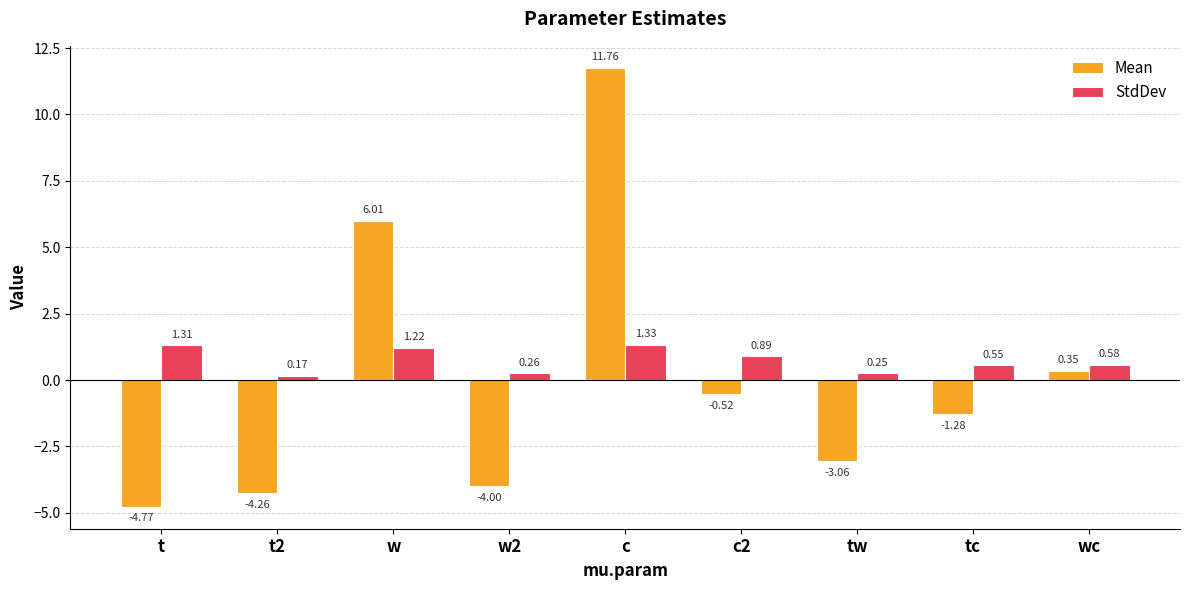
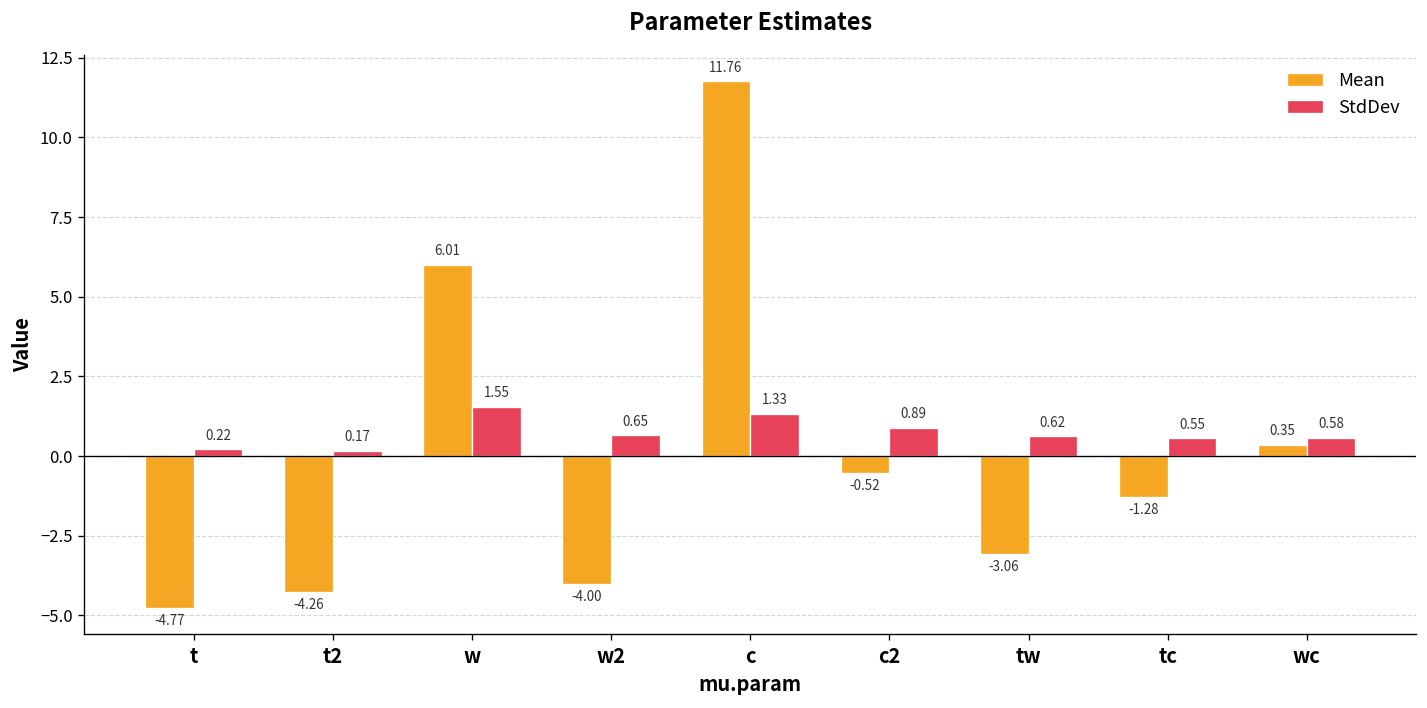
  {
    "Mean": {
      "t": -4.77,
      "t2": -4.26,
      "w": 6.01,
      "w2": -4.00,
      "c": 11.76,
      "c2": -0.52,
      "tw": -3.06,
      "tc": -1.28,
      "wc": 0.35
    },
    "StdDev": {
-     "t": 1.31,
+     "t": 0.22,
      "t2": 0.17,
-     "w": 1.22,
-     "w2": 0.26,
+     "w": 1.55,
+     "w2": 0.65,
      "c": 1.33,
      "c2": 0.89,
-     "tw": 0.25,
+     "tw": 0.62,
      "tc": 0.55,
      "wc": 0.58
    }
  }
